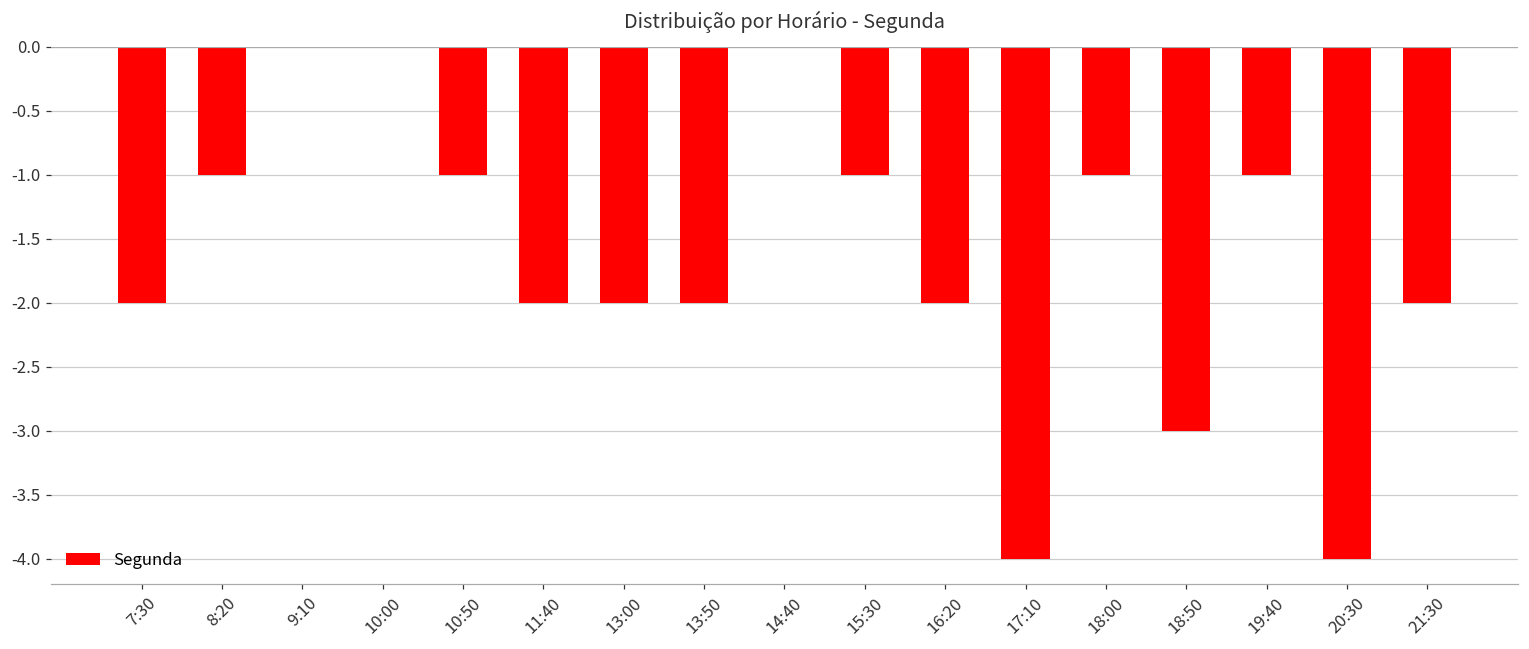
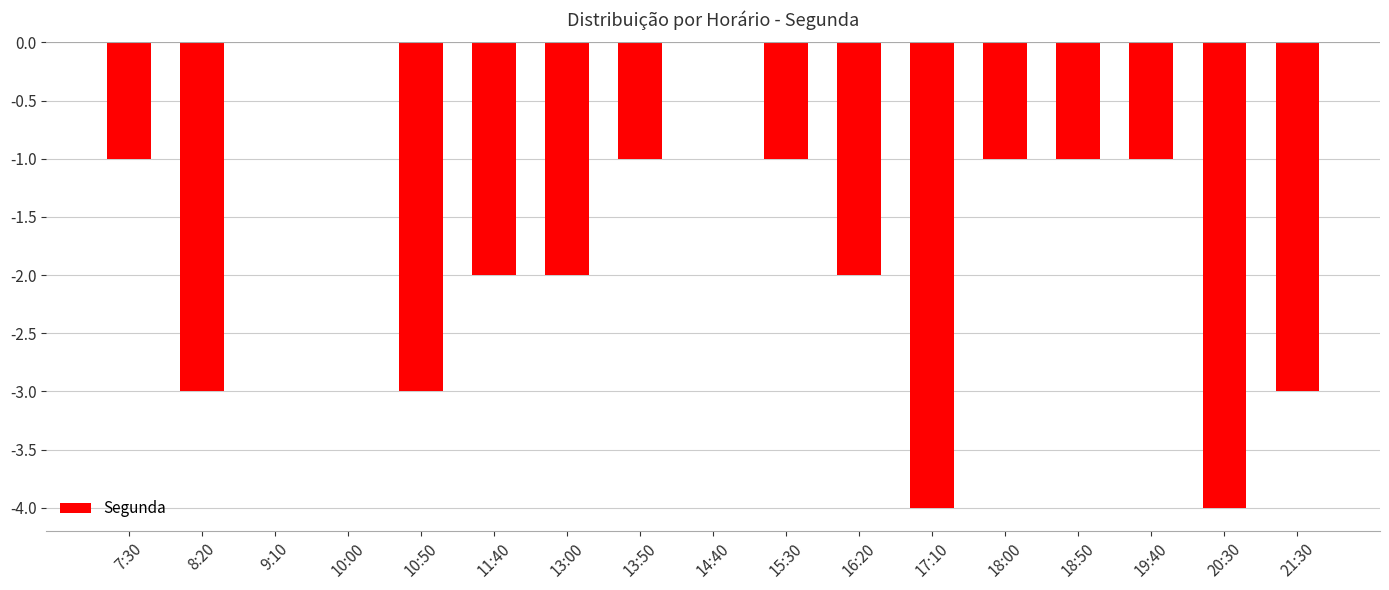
  {
-   "7:30": -2.00,
-   "8:20": -1.00,
+   "7:30": -1.00,
+   "8:20": -3.00,
    "9:10": 0.00,
    "10:00": 0.00,
-   "10:50": -1.00,
+   "10:50": -3.00,
    "11:40": -2.00,
    "13:00": -2.00,
-   "13:50": -2.00,
+   "13:50": -1.00,
    "14:40": 0.00,
    "15:30": -1.00,
    "16:20": -2.00,
    "17:10": -4.00,
    "18:00": -1.00,
-   "18:50": -3.00,
+   "18:50": -1.00,
    "19:40": -1.00,
    "20:30": -4.00,
-   "21:30": -2.00
+   "21:30": -3.00
  }
